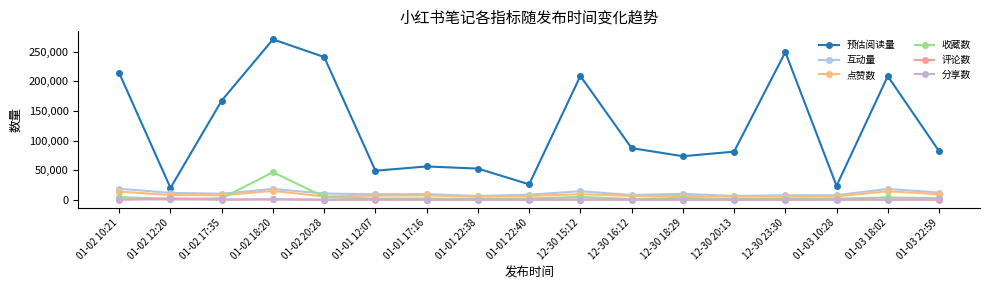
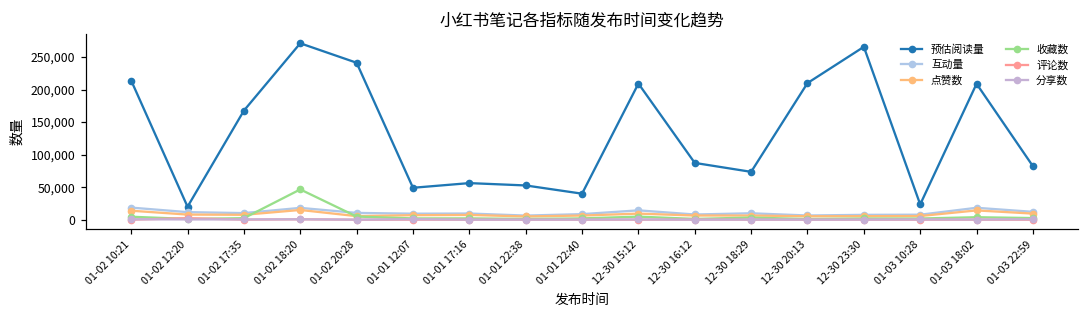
  {
    "预估阅读量": {
      "01-02 10:21": "210,000",
      "01-02 12:20": "20,000",
      "01-02 17:35": "170,000",
      "01-02 18:20": "270,000",
      "01-02 20:28": "240,000",
      "01-01 12:07": "50,000",
      "01-01 17:16": "60,000",
      "01-01 22:38": "50,000",
-     "01-01 22:40": "30,000",
+     "01-01 22:40": "40,000",
      "12-30 15:12": "210,000",
      "12-30 16:12": "90,000",
      "12-30 18:29": "70,000",
-     "12-30 20:13": "80,000",
-     "12-30 23:30": "250,000",
+     "12-30 20:13": "210,000",
+     "12-30 23:30": "270,000",
      "01-03 10:28": "20,000",
      "01-03 18:02": "210,000",
      "01-03 22:59": "80,000"
    },
    "收藏数": {
      "01-02 18:20": "50,000",
      "12-30 15:12": "0"
    }
  }
